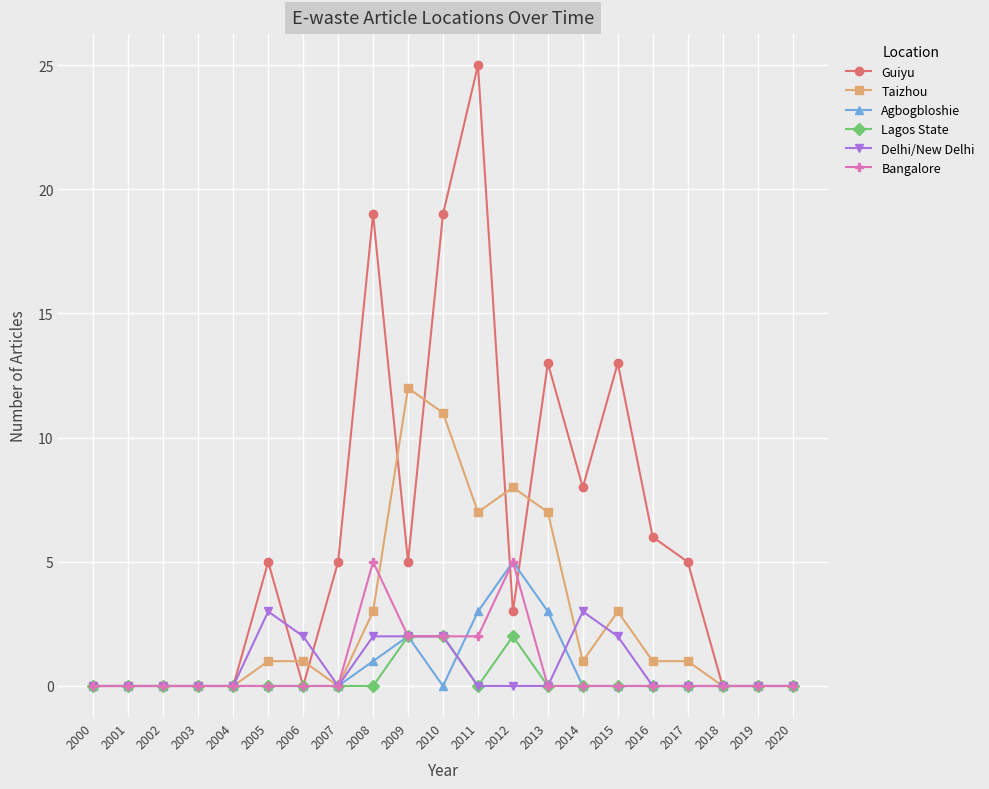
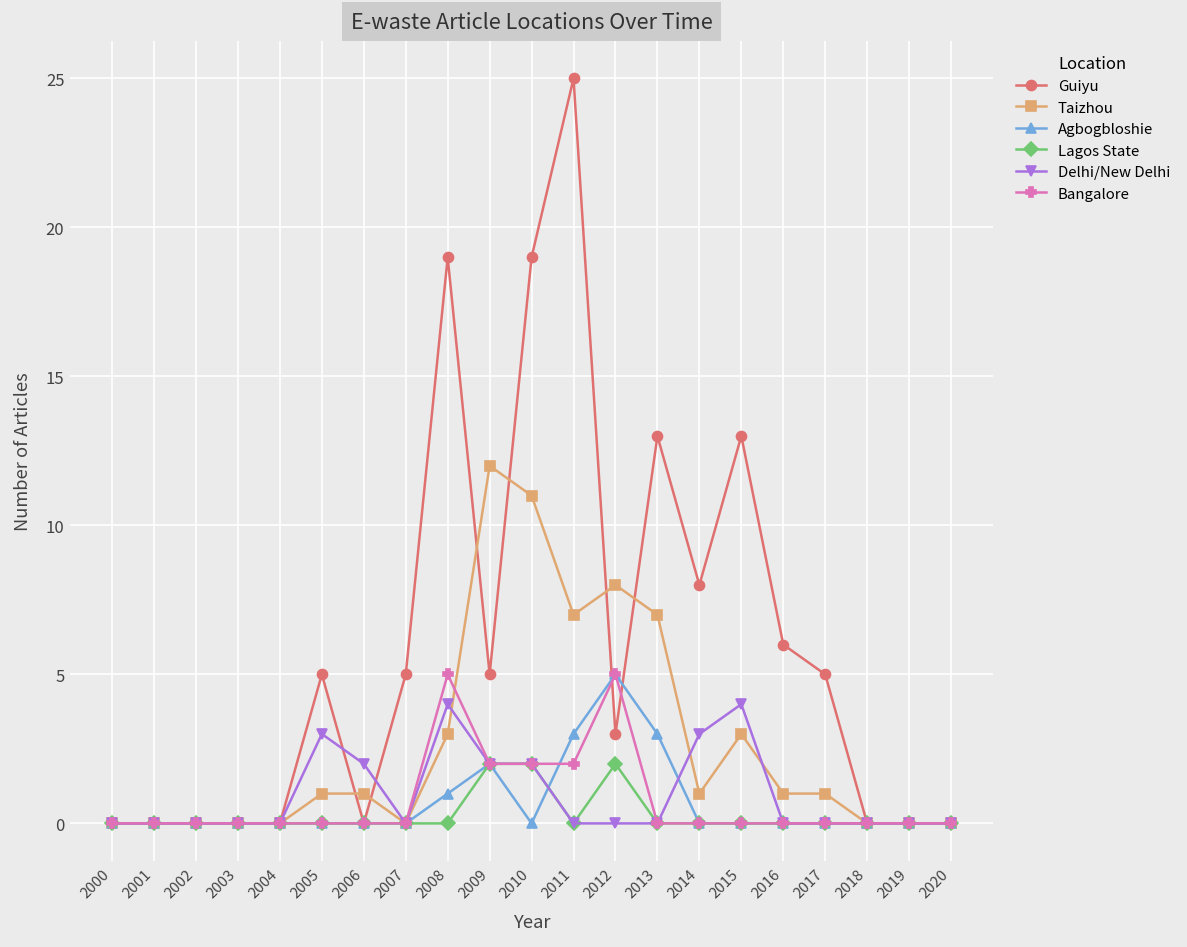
  {
    "Agbogbloshie": {
      "2008": 1,
      "2010": 0,
      "2011": 3,
      "2013": 3
    },
    "Lagos State": {
      "2008": 0,
      "2012": 2
    },
    "Delhi/New Delhi": {
      "2005": 3,
      "2006": 2,
-     "2008": 2,
+     "2008": 4,
      "2012": 0,
      "2014": 3,
-     "2015": 2
+     "2015": 4
    },
    "Bangalore": {
      "2008": 5,
      "2011": 2
    }
  }
